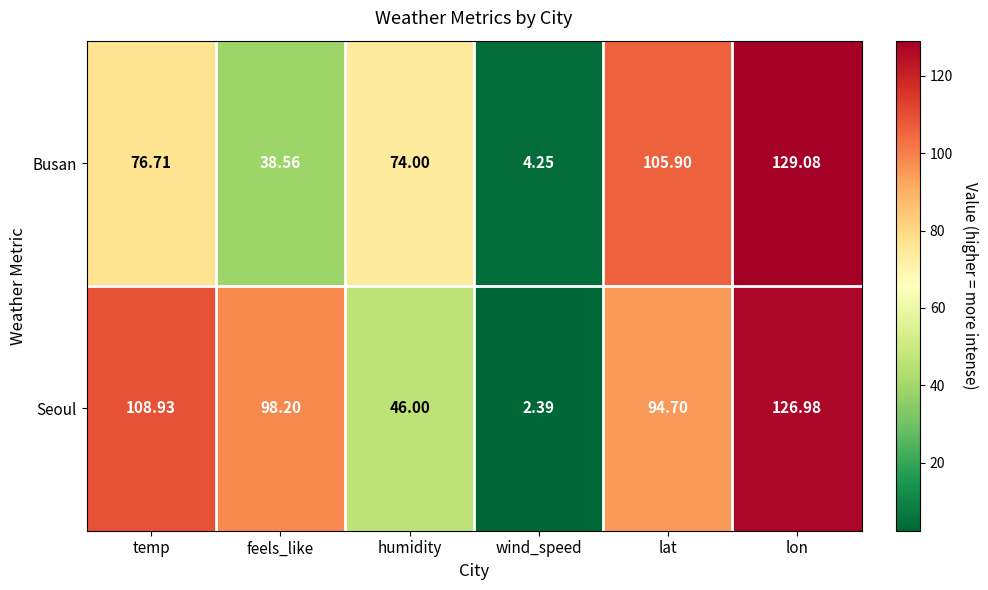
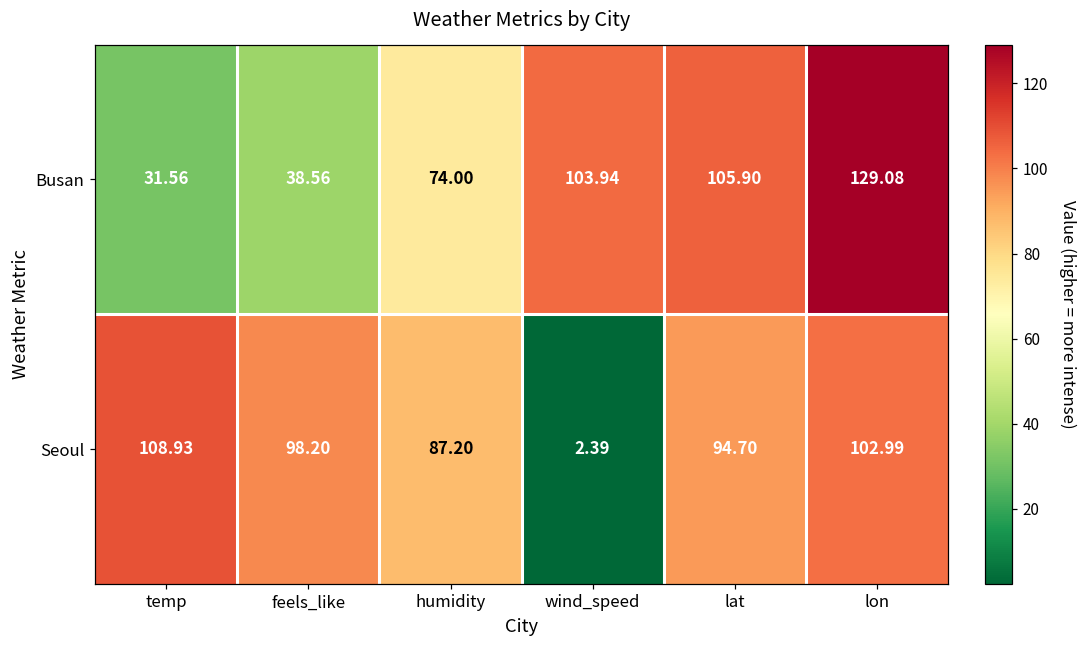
  {
    "Busan": {
-     "temp": 76.71,
+     "temp": 31.56,
      "feels_like": 38.56,
      "humidity": 74.00,
-     "wind_speed": 4.25,
+     "wind_speed": 103.94,
      "lat": 105.90,
      "lon": 129.08
    },
    "Seoul": {
      "temp": 108.93,
      "feels_like": 98.20,
-     "humidity": 46.00,
+     "humidity": 87.20,
      "wind_speed": 2.39,
      "lat": 94.70,
-     "lon": 126.98
+     "lon": 102.99
    }
  }
